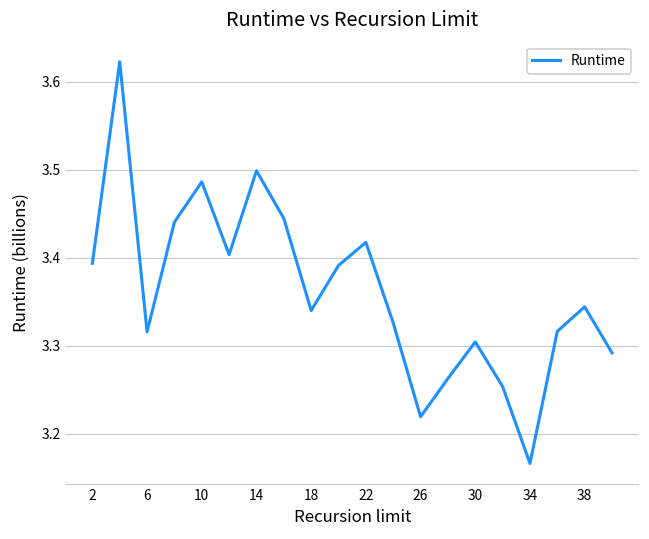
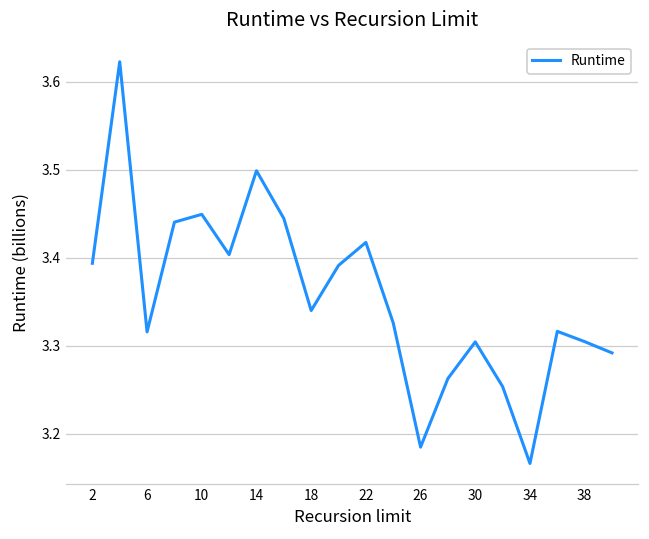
  {
    "2": 3.39,
    "6": 3.32,
-   "10": 3.49,
+   "10": 3.45,
    "14": 3.50,
    "18": 3.34,
    "22": 3.42,
-   "26": 3.22,
+   "26": 3.19,
    "30": 3.30,
    "34": 3.17,
-   "38": 3.34
+   "38": 3.30
  }
